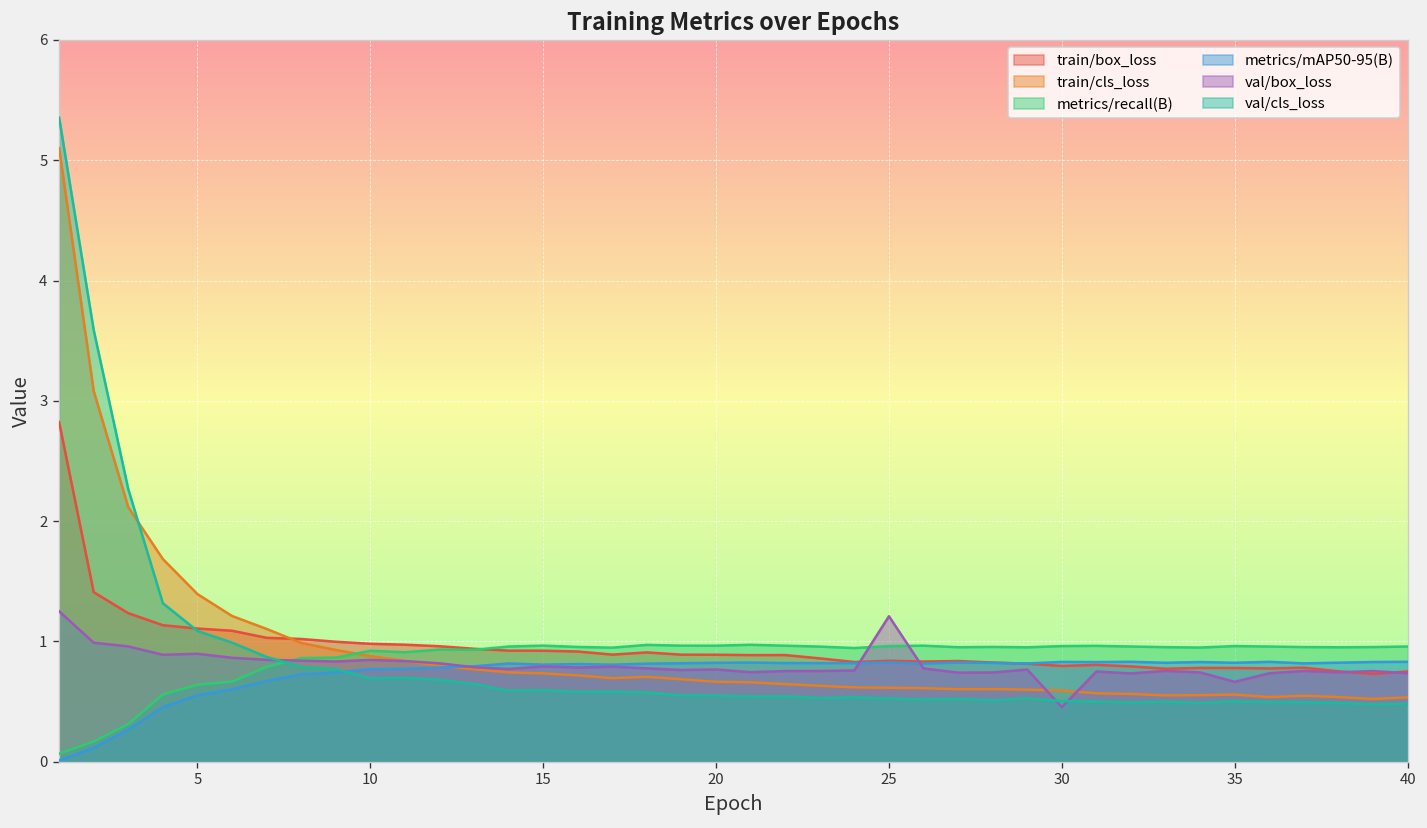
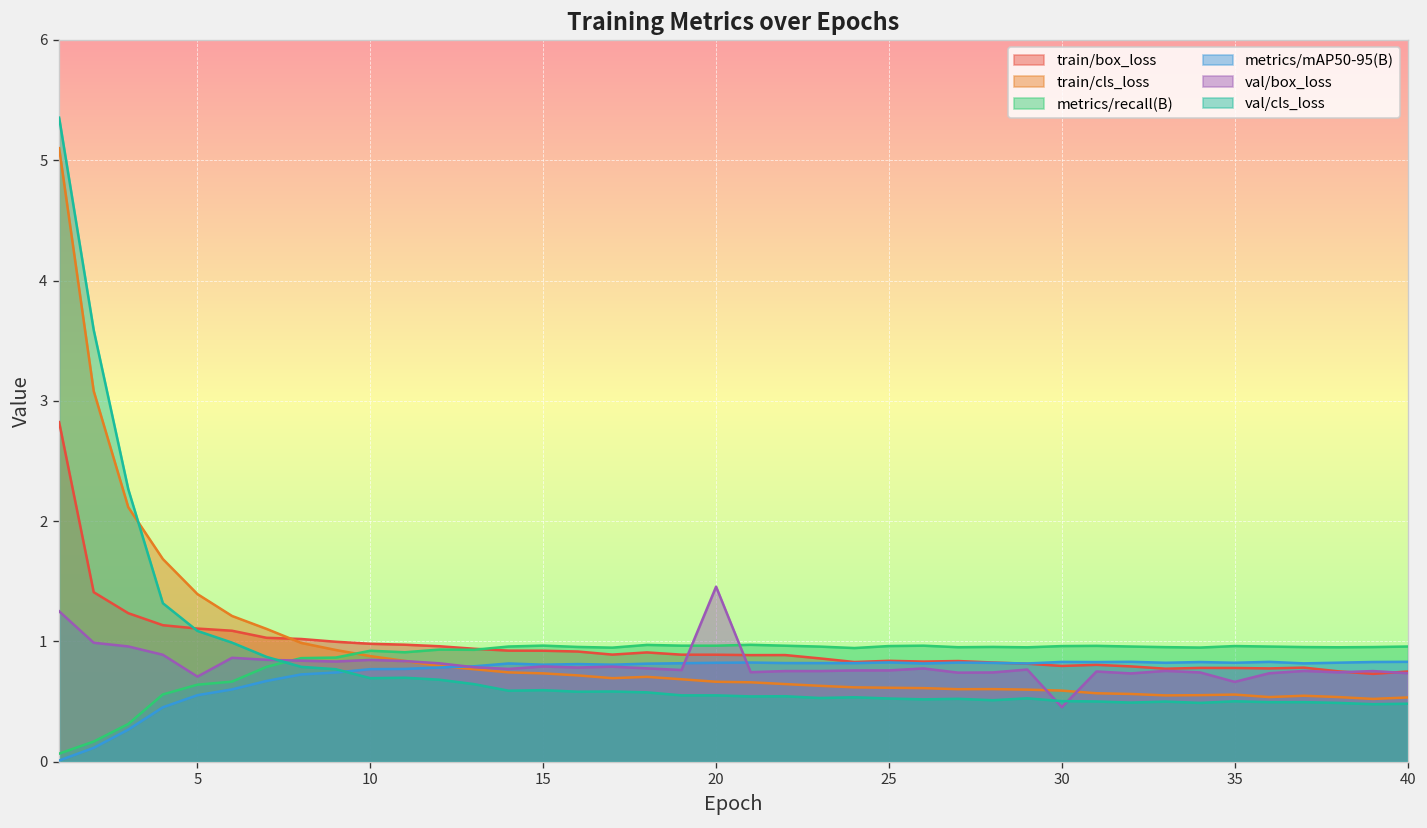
  {
    "val/box_loss": {
-     "5": 0.90,
+     "5": 0.71,
      "10": 0.85,
-     "20": 0.77,
-     "25": 1.21,
+     "20": 1.46,
+     "25": 0.76,
      "30": 0.45,
      "35": 0.66
    }
  }
